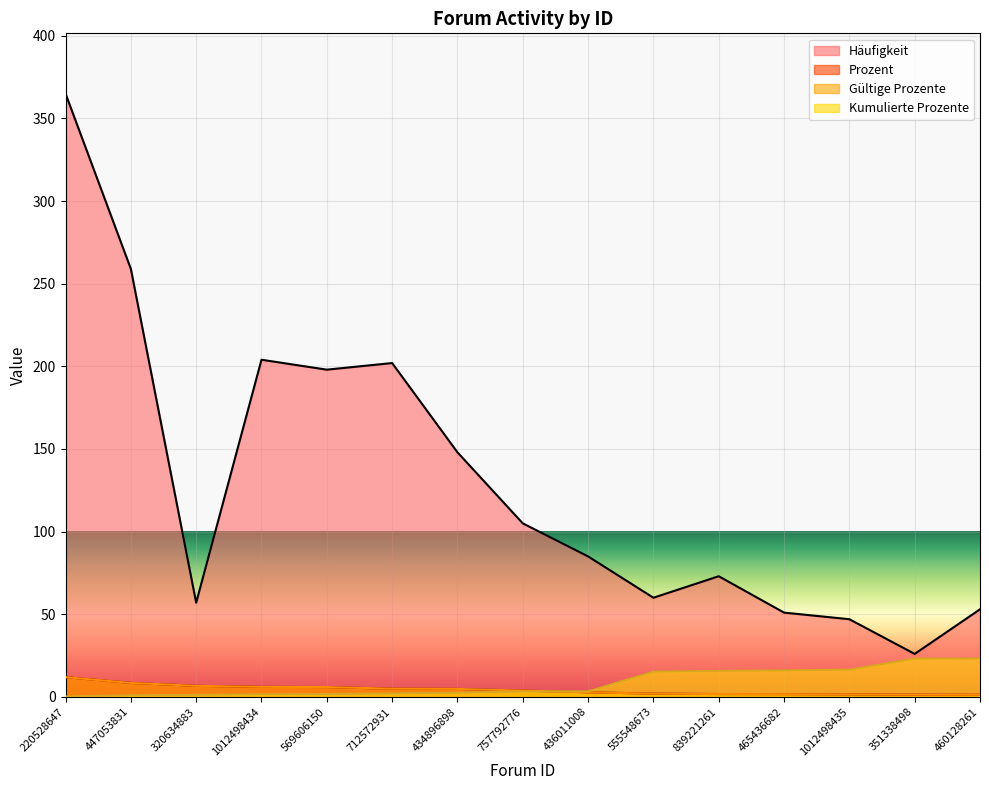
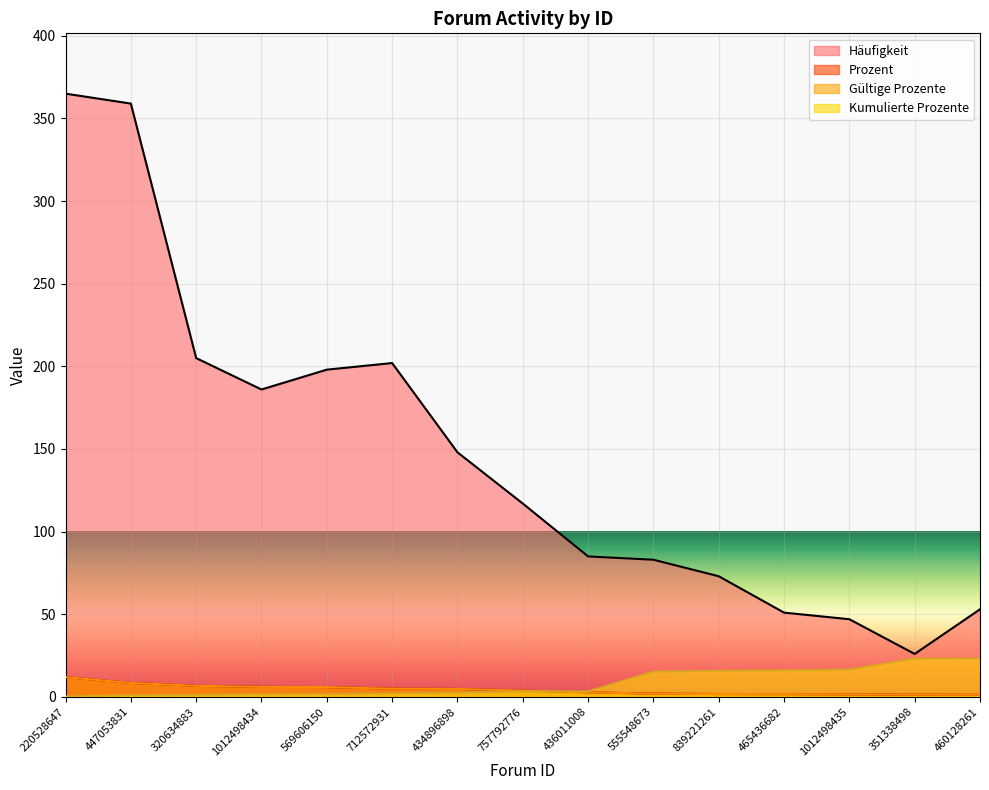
  {
    "Häufigkeit": {
      "220528647": 365,
-     "447053831": 259,
-     "320634883": 57,
-     "1012498434": 204,
+     "447053831": 359,
+     "320634883": 205,
+     "1012498434": 186,
      "569606150": 198,
      "712572931": 202,
      "434896898": 148,
-     "757792776": 105,
+     "757792776": 117,
      "436011008": 85,
-     "555548673": 60,
+     "555548673": 83,
      "839221261": 73,
      "465436682": 51,
      "1012498435": 47,
      "351338498": 26,
      "460128261": 53
    }
  }
